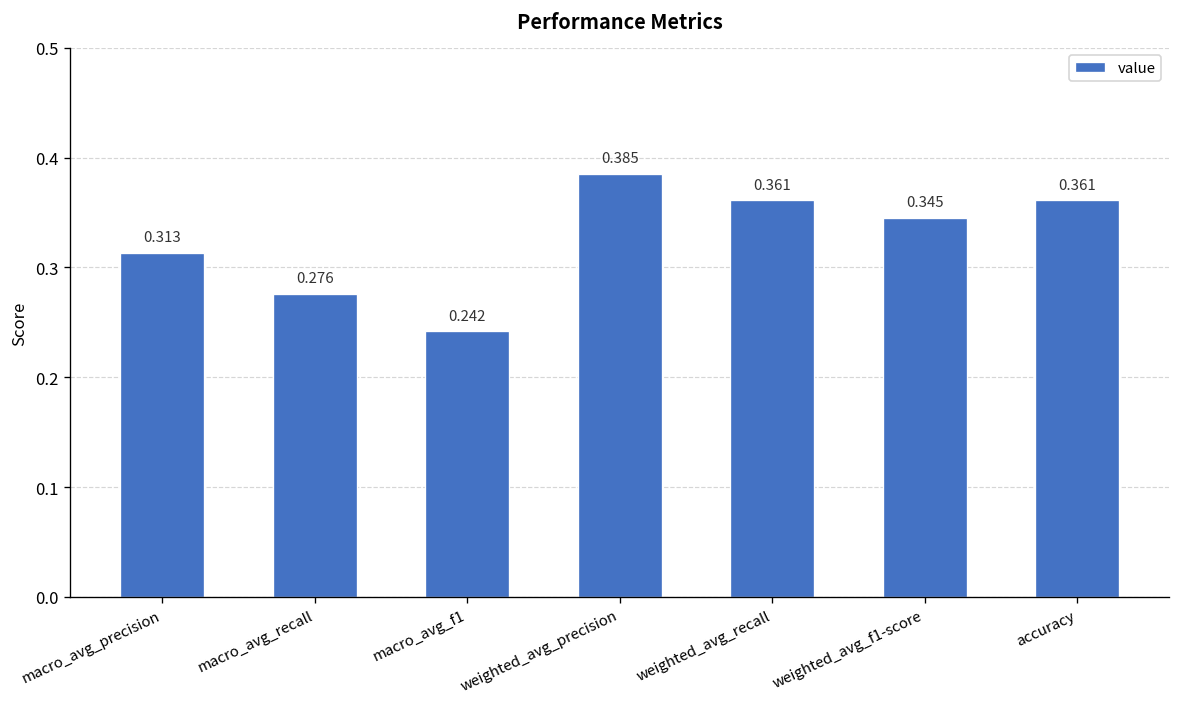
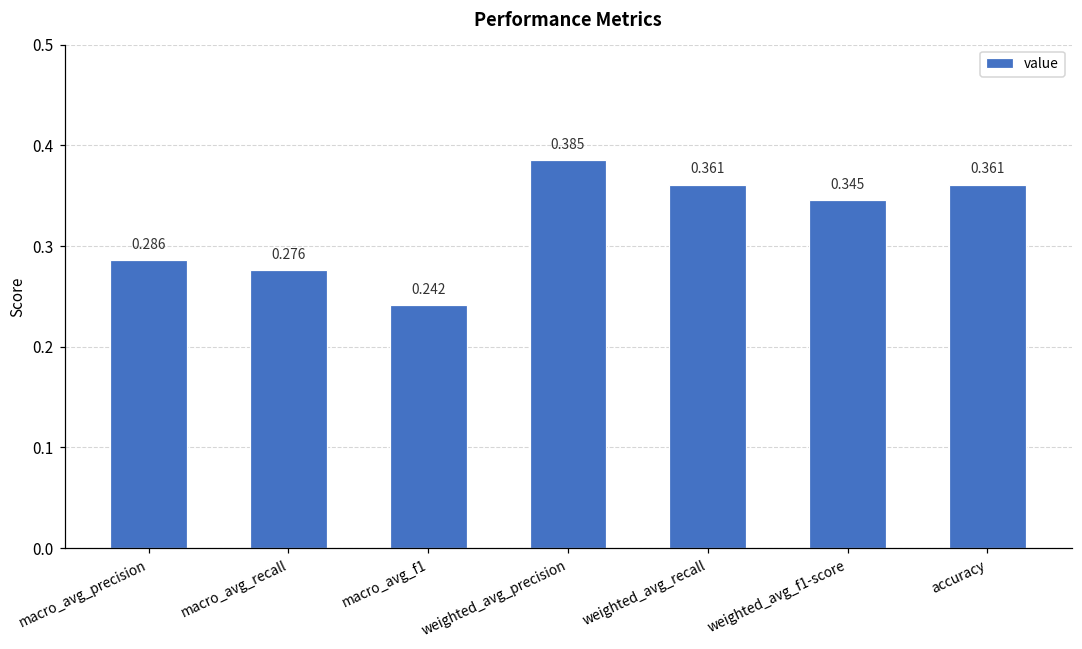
  {
-   "macro_avg_precision": 0.313,
+   "macro_avg_precision": 0.286,
    "macro_avg_recall": 0.276,
    "macro_avg_f1": 0.242,
    "weighted_avg_precision": 0.385,
    "weighted_avg_recall": 0.361,
    "weighted_avg_f1-score": 0.345,
    "accuracy": 0.361
  }
